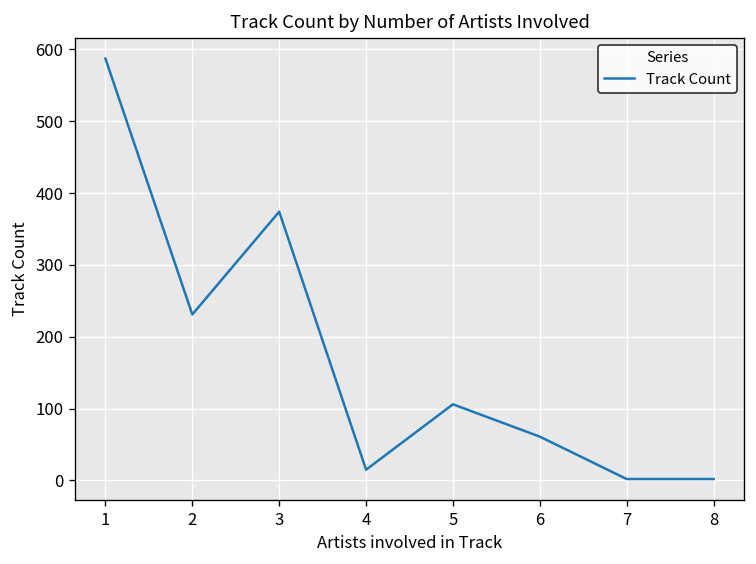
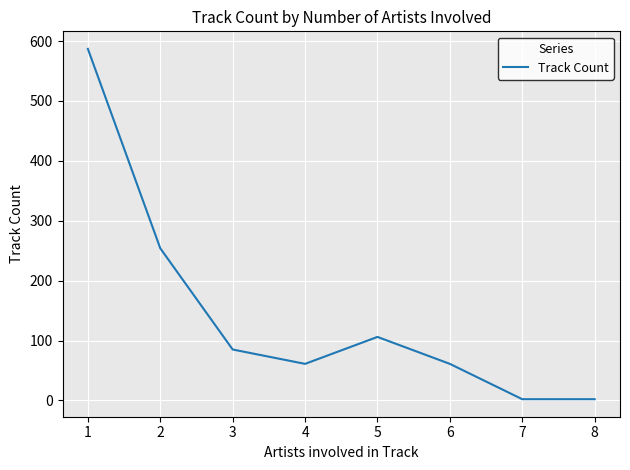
  {
    "1": 590,
-   "2": 230,
-   "3": 370,
-   "4": 20,
+   "2": 250,
+   "3": 90,
+   "4": 60,
    "5": 110,
    "6": 60,
    "7": 0,
    "8": 0
  }
